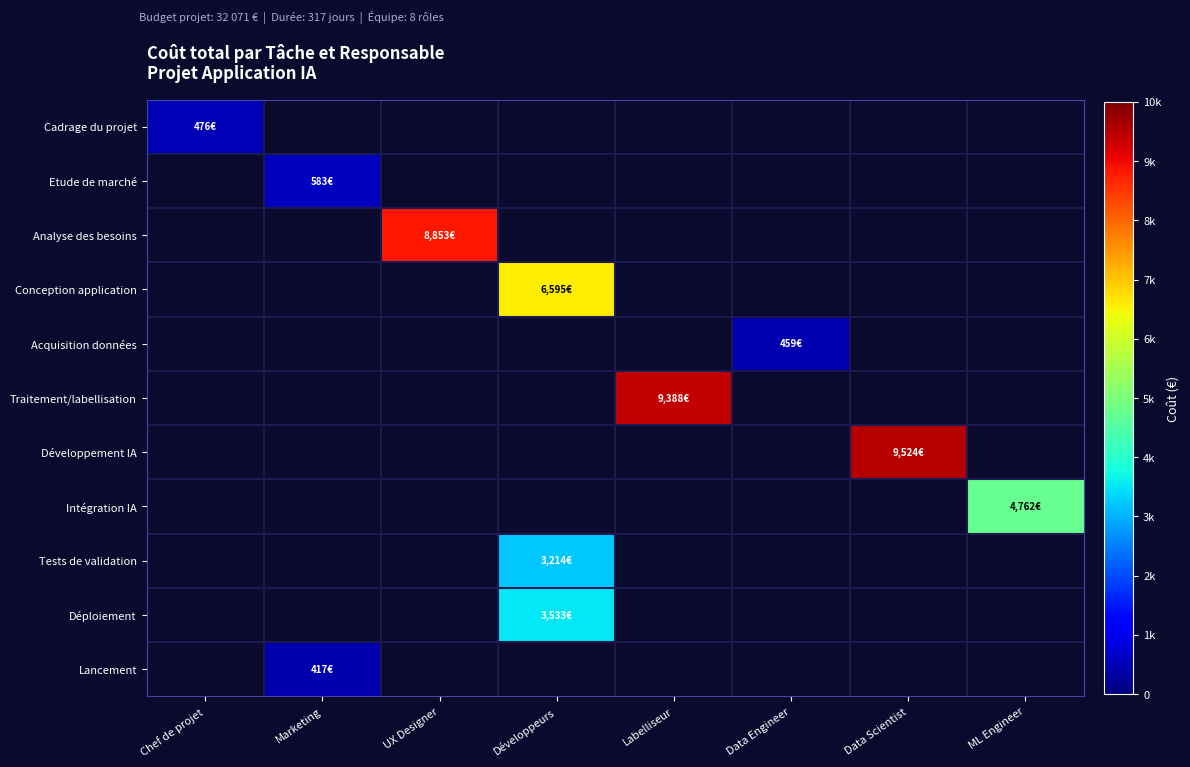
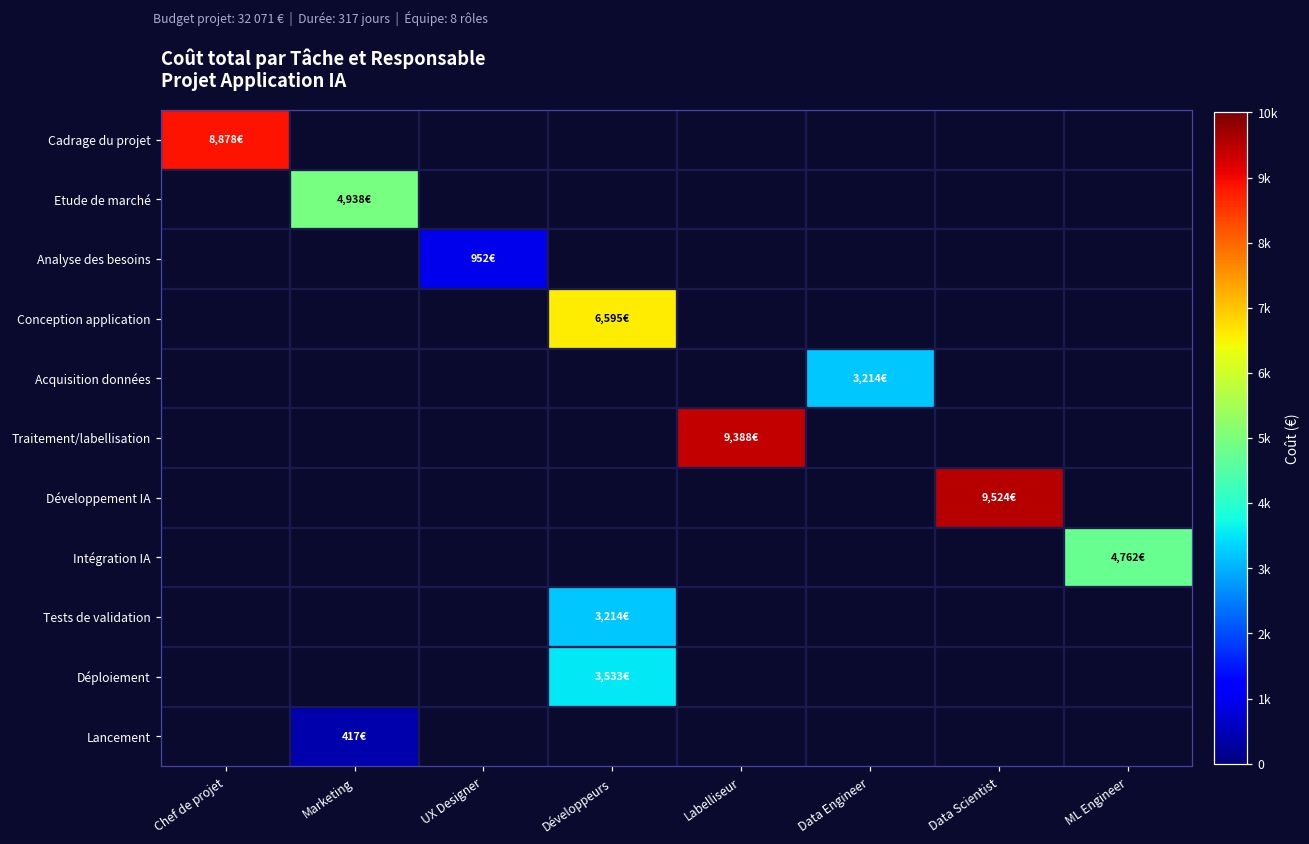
  {
    "Cadrage du projet": {
-     "Chef de projet": "476€"
+     "Chef de projet": "8,878€"
    },
    "Etude de marché": {
-     "Marketing": "583€"
+     "Marketing": "4,938€"
    },
    "Analyse des besoins": {
-     "UX Designer": "8,853€"
+     "UX Designer": "952€"
    },
    "Conception application": {
      "Développeurs": "6,595€"
    },
    "Acquisition données": {
-     "Data Engineer": "459€"
+     "Data Engineer": "3,214€"
    },
    "Traitement/labellisation": {
      "Labelliseur": "9,388€"
    },
    "Développement IA": {
      "Data Scientist": "9,524€"
    },
    "Intégration IA": {
      "ML Engineer": "4,762€"
    },
    "Tests de validation": {
      "Développeurs": "3,214€"
    },
    "Déploiement": {
      "Développeurs": "3,533€"
    },
    "Lancement": {
      "Marketing": "417€"
    }
  }
